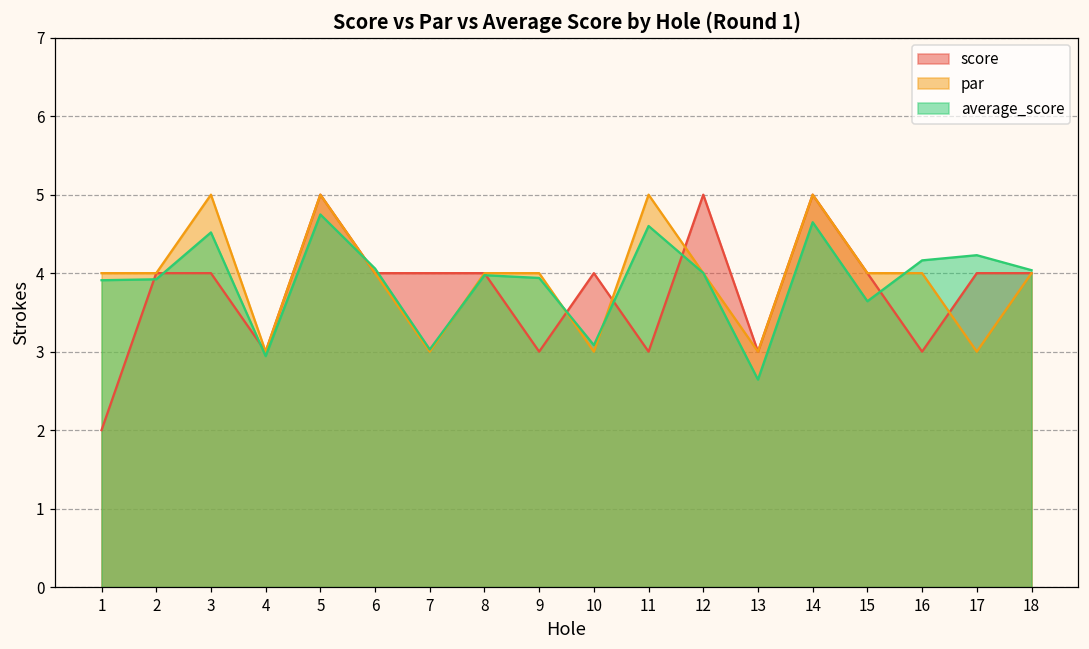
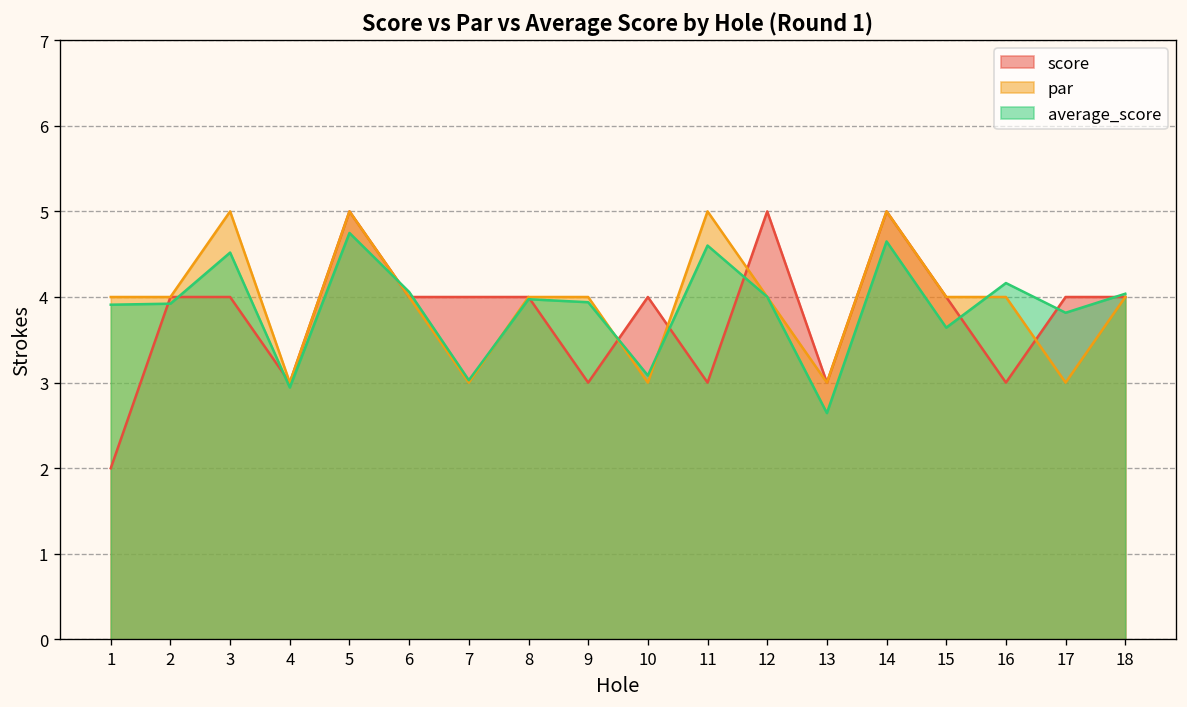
  {
    "score": {
      "1": 2.0,
      "3": 4.0,
      "7": 4.0,
      "9": 3.0,
      "10": 4.0,
      "11": 3.0,
      "12": 5.0,
      "16": 3.0,
      "17": 4.0
    },
    "par": {
      "1": 4.0,
      "3": 5.0,
      "9": 4.0,
      "10": 3.0,
      "11": 5.0,
      "16": 4.0,
      "17": 3.0
    },
    "average_score": {
      "1": 3.9,
      "2": 3.9,
      "3": 4.5,
      "4": 2.9,
      "5": 4.7,
      "6": 4.1,
      "9": 3.9,
      "10": 3.1,
      "11": 4.6,
      "13": 2.6,
      "14": 4.6,
      "15": 3.6,
      "16": 4.2,
-     "17": 4.2,
+     "17": 3.8,
      "18": 4.0
    }
  }
